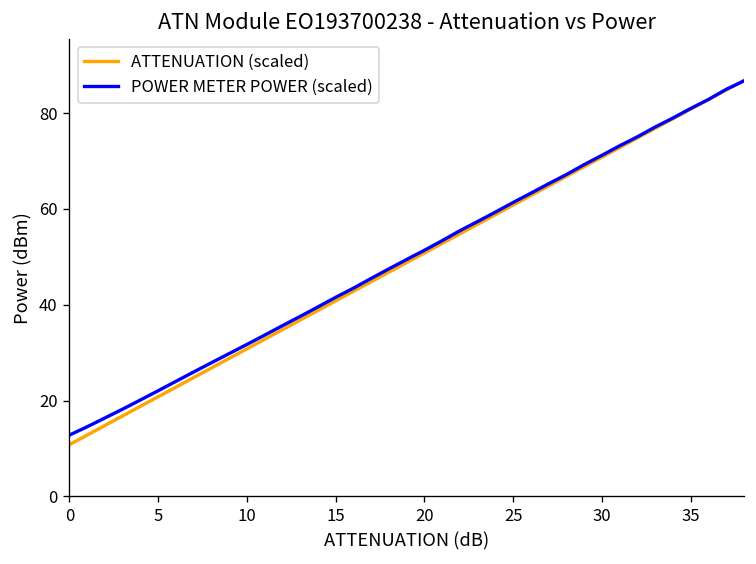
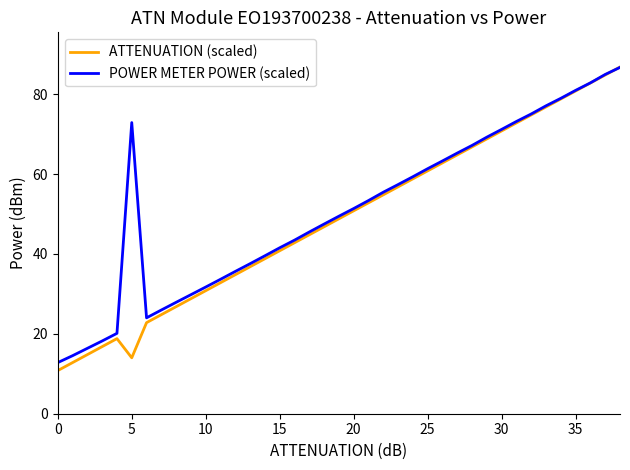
  {
    "ATTENUATION (scaled)": {
      "0": 11,
-     "5": 21,
+     "5": 14,
      "10": 31,
      "15": 41
    },
    "POWER METER POWER (scaled)": {
      "0": 13,
-     "5": 22,
+     "5": 73,
      "10": 32,
      "15": 42
    }
  }
